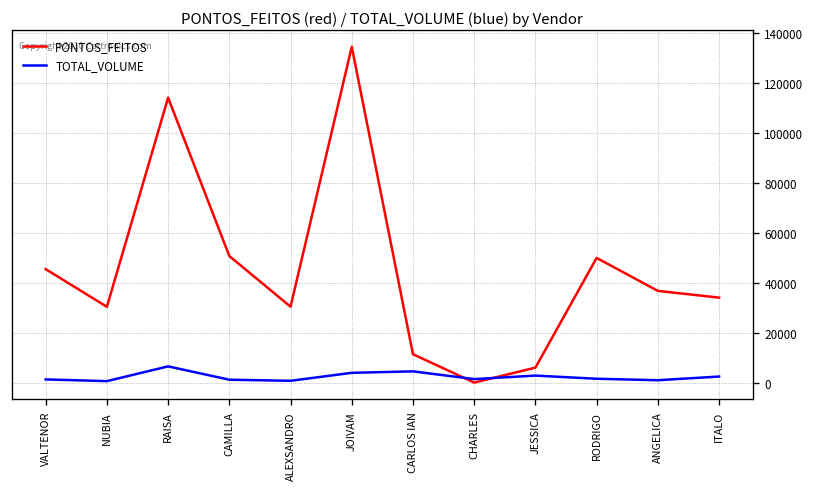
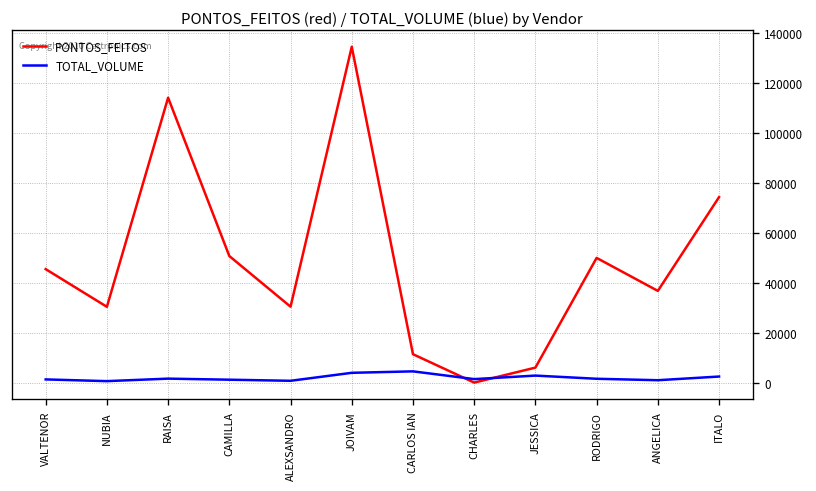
  {
    "PONTOS_FEITOS": {
      "VALTENOR": 46000,
      "NUBIA": 30000,
      "RAISA": 114000,
      "CAMILLA": 51000,
      "ALEXSANDRO": 30000,
      "JOIVAM": 135000,
      "CARLOS IAN": 11000,
      "CHARLES": 0,
      "JESSICA": 6000,
      "RODRIGO": 50000,
      "ANGELICA": 37000,
-     "ITALO": 34000
+     "ITALO": 74000
    },
    "TOTAL_VOLUME": {
      "VALTENOR": 1000,
      "NUBIA": 1000,
-     "RAISA": 7000,
+     "RAISA": 2000,
      "CAMILLA": 1000,
      "ALEXSANDRO": 1000,
      "JOIVAM": 4000,
      "CARLOS IAN": 5000,
      "CHARLES": 1000,
      "JESSICA": 3000,
      "RODRIGO": 2000,
      "ANGELICA": 1000,
      "ITALO": 2000
    }
  }
